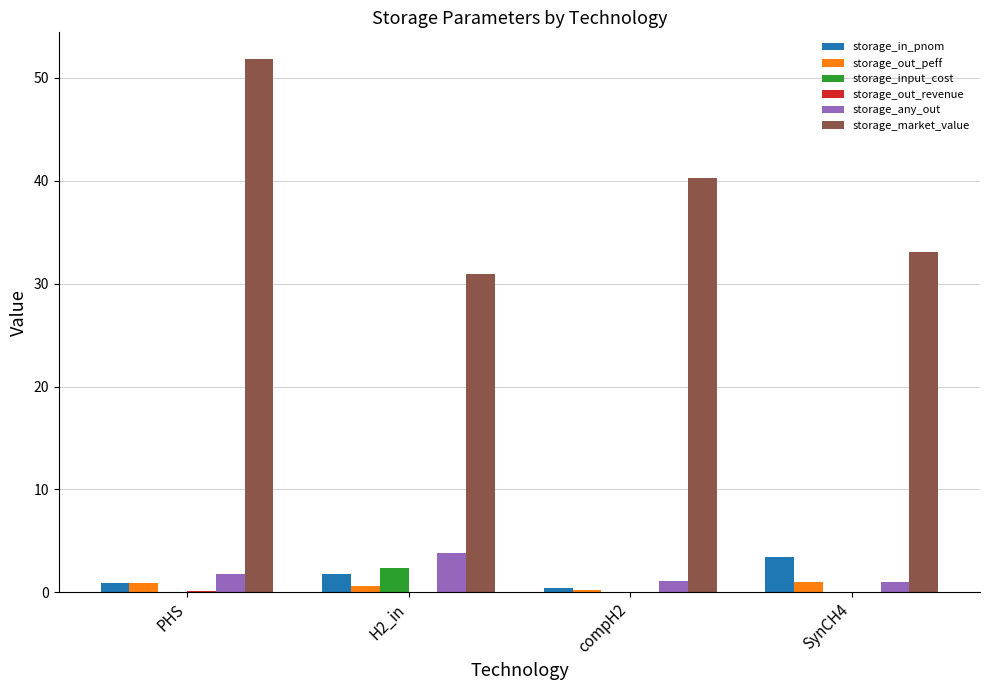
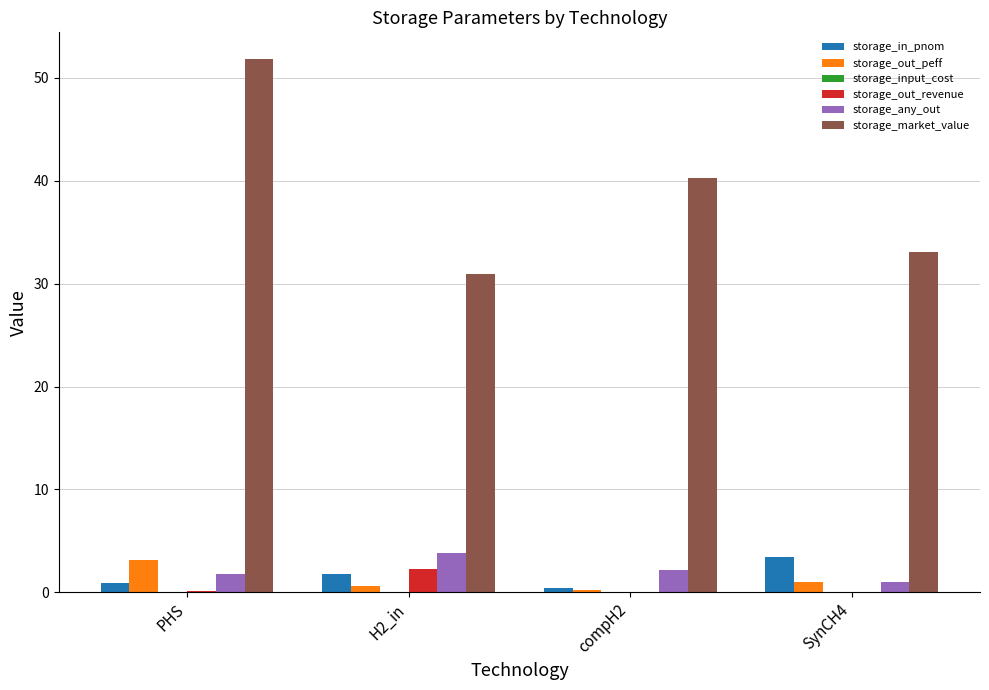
  {
    "storage_in_pnom": {
      "PHS": 0.9,
      "H2_in": 1.8,
      "compH2": 0.4,
      "SynCH4": 3.4
    },
    "storage_out_peff": {
-     "PHS": 0.9,
+     "PHS": 3.1,
      "H2_in": 0.6,
      "compH2": 0.3,
      "SynCH4": 1.0
    },
    "storage_input_cost": {
-     "H2_in": 2.4
+     "H2_in": 0.0
    },
    "storage_out_revenue": {
-     "H2_in": 0.1
+     "H2_in": 2.3
    },
    "storage_any_out": {
      "PHS": 1.8,
      "H2_in": 3.8,
-     "compH2": 1.1,
+     "compH2": 2.2,
      "SynCH4": 1.0
    },
    "storage_market_value": {
      "PHS": 51.8,
      "H2_in": 31.0,
      "compH2": 40.3,
      "SynCH4": 33.1
    }
  }
